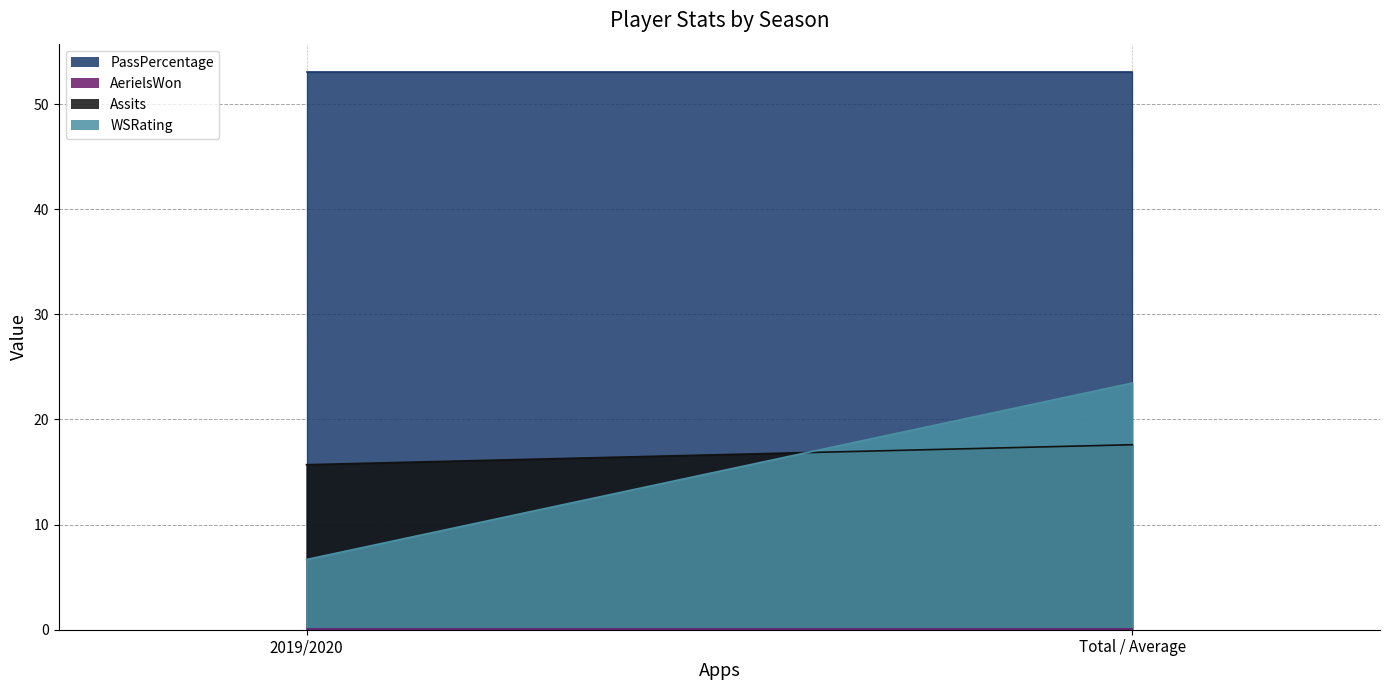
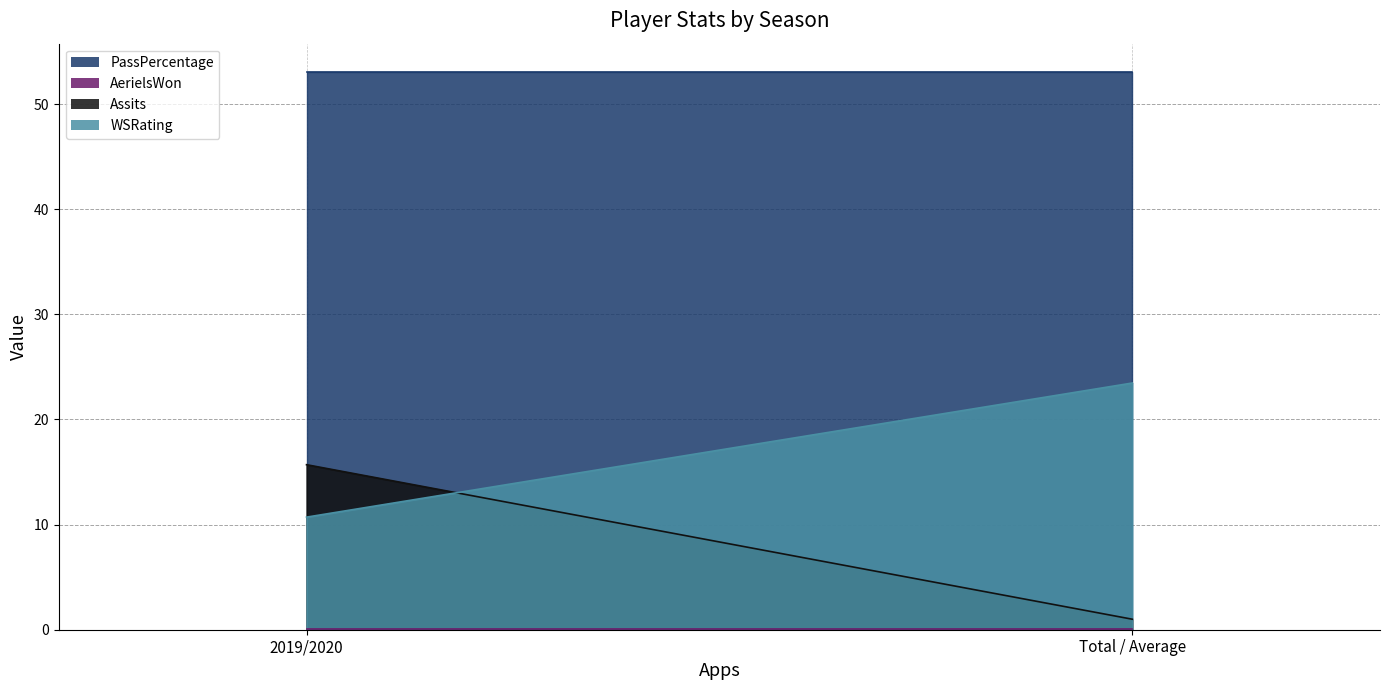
  {
    "PassPercentage": {
      "2019/2020": 53.1,
      "Total / Average": 53.1
    },
    "AerielsWon": {
      "2019/2020": 0.1,
      "Total / Average": 0.1
    },
    "Assits": {
      "2019/2020": 15.7,
-     "Total / Average": 17.6
+     "Total / Average": 1.0
    },
    "WSRating": {
-     "2019/2020": 6.7,
+     "2019/2020": 10.7,
      "Total / Average": 23.5
    }
  }
